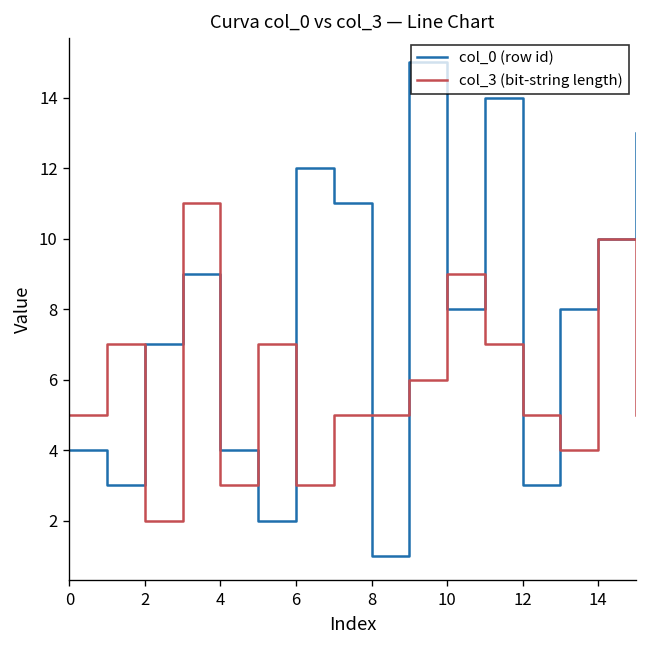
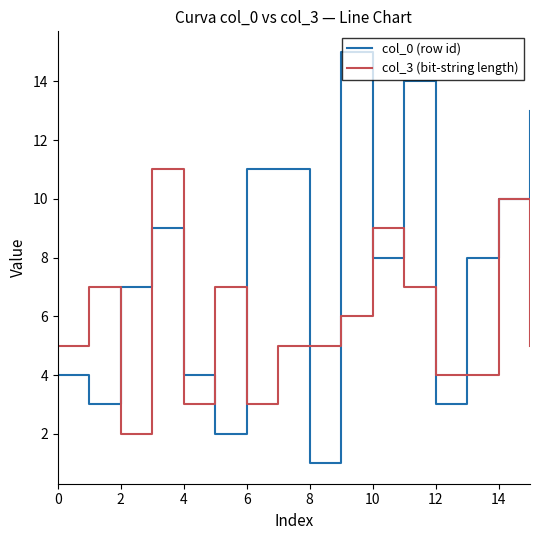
  {
    "col_0 (row id)": {
      "0": 4,
      "2": 7,
      "4": 4,
-     "6": 12,
+     "6": 11,
      "8": 1,
      "10": 8,
      "12": 3
    },
    "col_3 (bit-string length)": {
      "0": 5,
      "2": 2,
      "4": 3,
      "6": 3,
      "8": 5,
      "10": 9,
-     "12": 5
+     "12": 4
    }
  }
